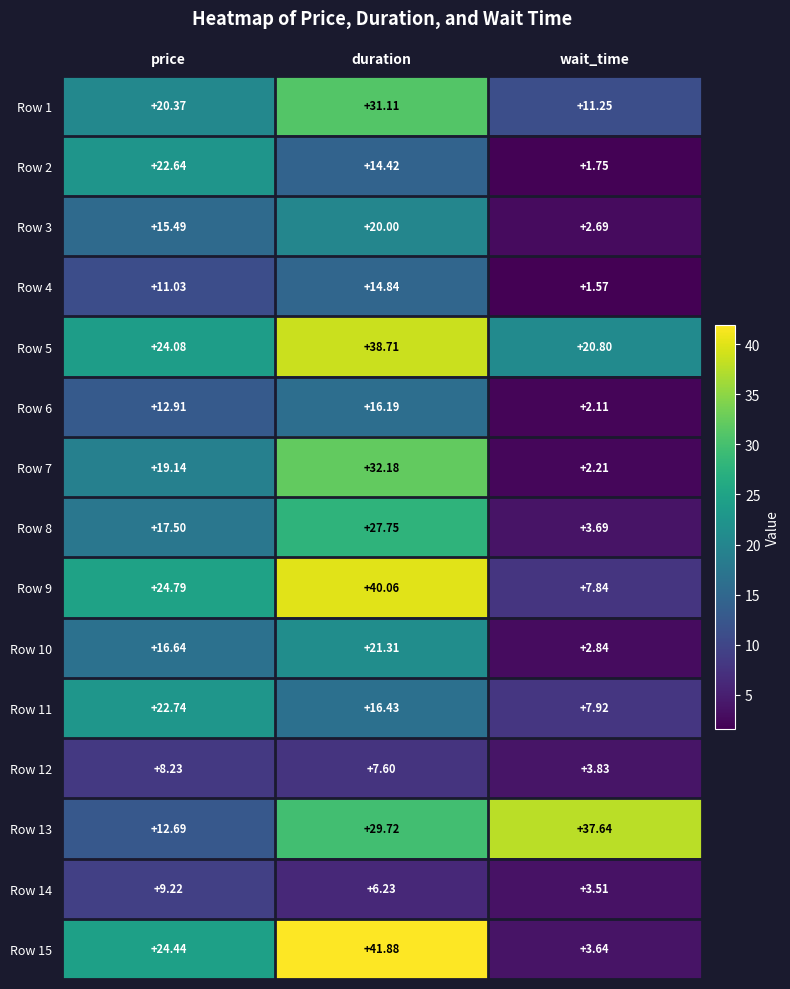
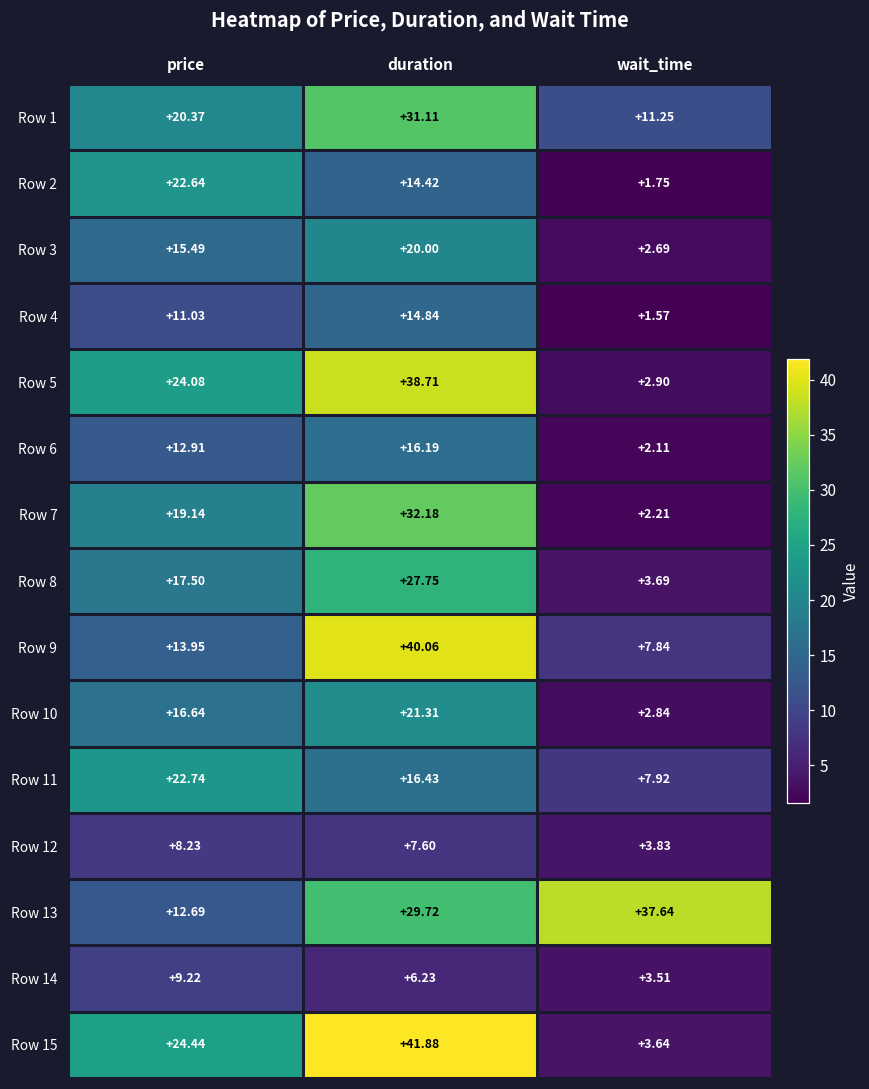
  {
    "Row 1": {
      "price": "+20.37",
      "duration": "+31.11",
      "wait_time": "+11.25"
    },
    "Row 2": {
      "price": "+22.64",
      "duration": "+14.42",
      "wait_time": "+1.75"
    },
    "Row 3": {
      "price": "+15.49",
      "duration": "+20.00",
      "wait_time": "+2.69"
    },
    "Row 4": {
      "price": "+11.03",
      "duration": "+14.84",
      "wait_time": "+1.57"
    },
    "Row 5": {
      "price": "+24.08",
      "duration": "+38.71",
-     "wait_time": "+20.80"
+     "wait_time": "+2.90"
    },
    "Row 6": {
      "price": "+12.91",
      "duration": "+16.19",
      "wait_time": "+2.11"
    },
    "Row 7": {
      "price": "+19.14",
      "duration": "+32.18",
      "wait_time": "+2.21"
    },
    "Row 8": {
      "price": "+17.50",
      "duration": "+27.75",
      "wait_time": "+3.69"
    },
    "Row 9": {
-     "price": "+24.79",
+     "price": "+13.95",
      "duration": "+40.06",
      "wait_time": "+7.84"
    },
    "Row 10": {
      "price": "+16.64",
      "duration": "+21.31",
      "wait_time": "+2.84"
    },
    "Row 11": {
      "price": "+22.74",
      "duration": "+16.43",
      "wait_time": "+7.92"
    },
    "Row 12": {
      "price": "+8.23",
      "duration": "+7.60",
      "wait_time": "+3.83"
    },
    "Row 13": {
      "price": "+12.69",
      "duration": "+29.72",
      "wait_time": "+37.64"
    },
    "Row 14": {
      "price": "+9.22",
      "duration": "+6.23",
      "wait_time": "+3.51"
    },
    "Row 15": {
      "price": "+24.44",
      "duration": "+41.88",
      "wait_time": "+3.64"
    }
  }
